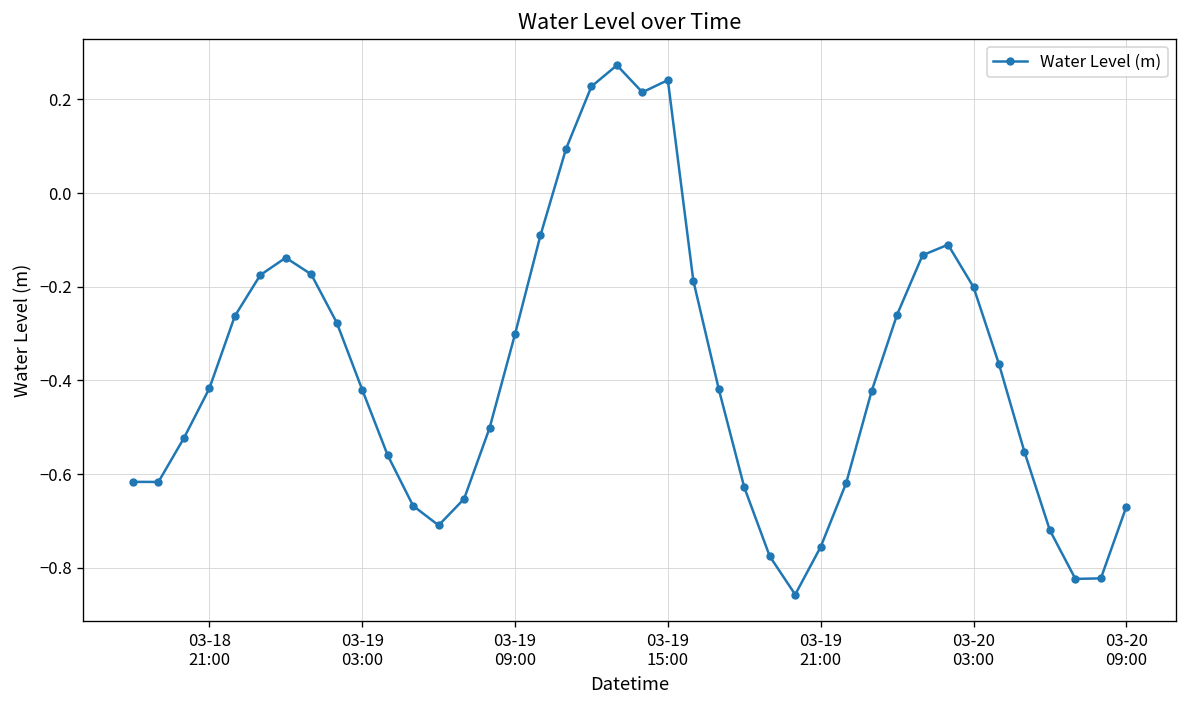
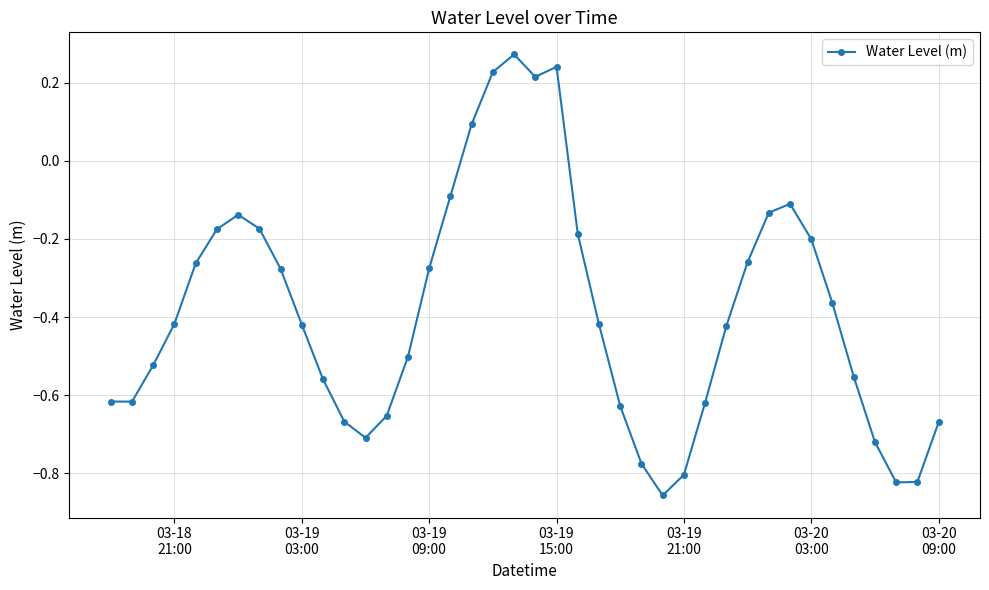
  {
    "03-18 21:00": -0.42,
    "03-19 03:00": -0.42,
-   "03-19 09:00": -0.30,
+   "03-19 09:00": -0.28,
    "03-19 15:00": 0.24,
-   "03-19 21:00": -0.76,
+   "03-19 21:00": -0.80,
    "03-20 03:00": -0.20,
    "03-20 09:00": -0.67
  }
